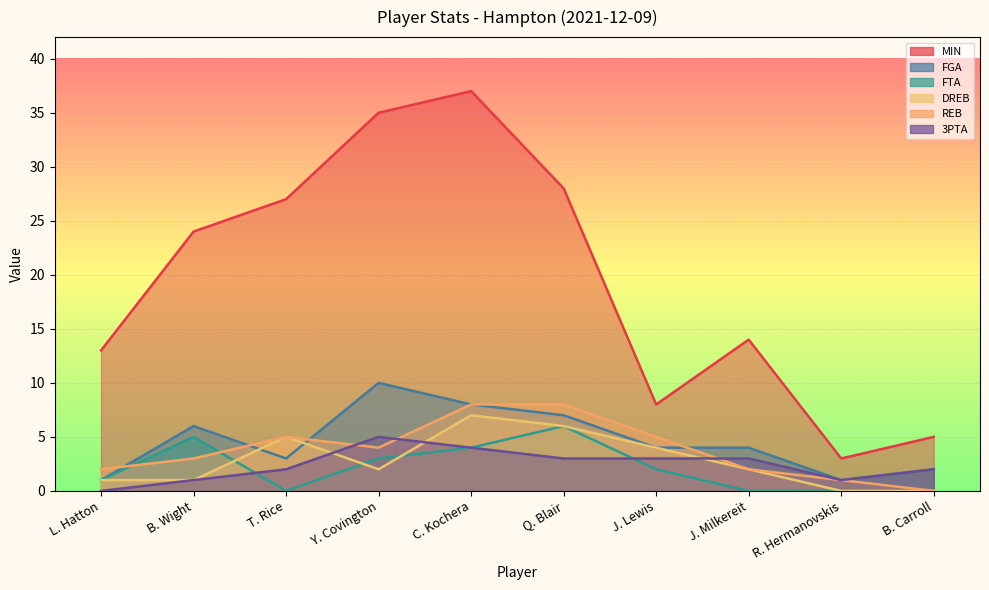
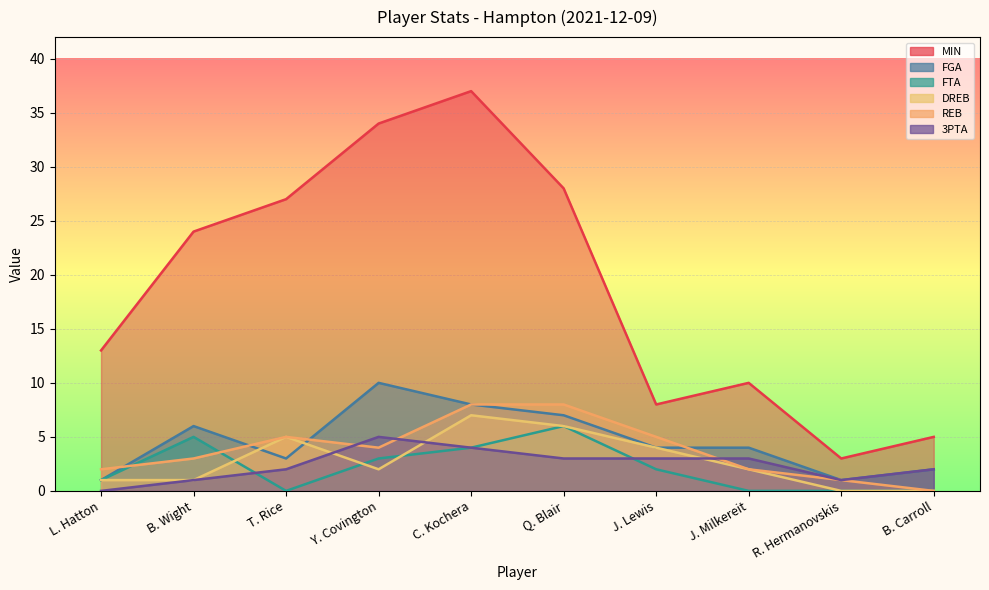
  {
    "MIN": {
      "L. Hatton": 13,
      "B. Wight": 24,
      "T. Rice": 27,
-     "Y. Covington": 35,
+     "Y. Covington": 34,
      "C. Kochera": 37,
      "Q. Blair": 28,
      "J. Lewis": 8,
-     "J. Milkereit": 14,
+     "J. Milkereit": 10,
      "R. Hermanovskis": 3,
      "B. Carroll": 5
    }
  }
